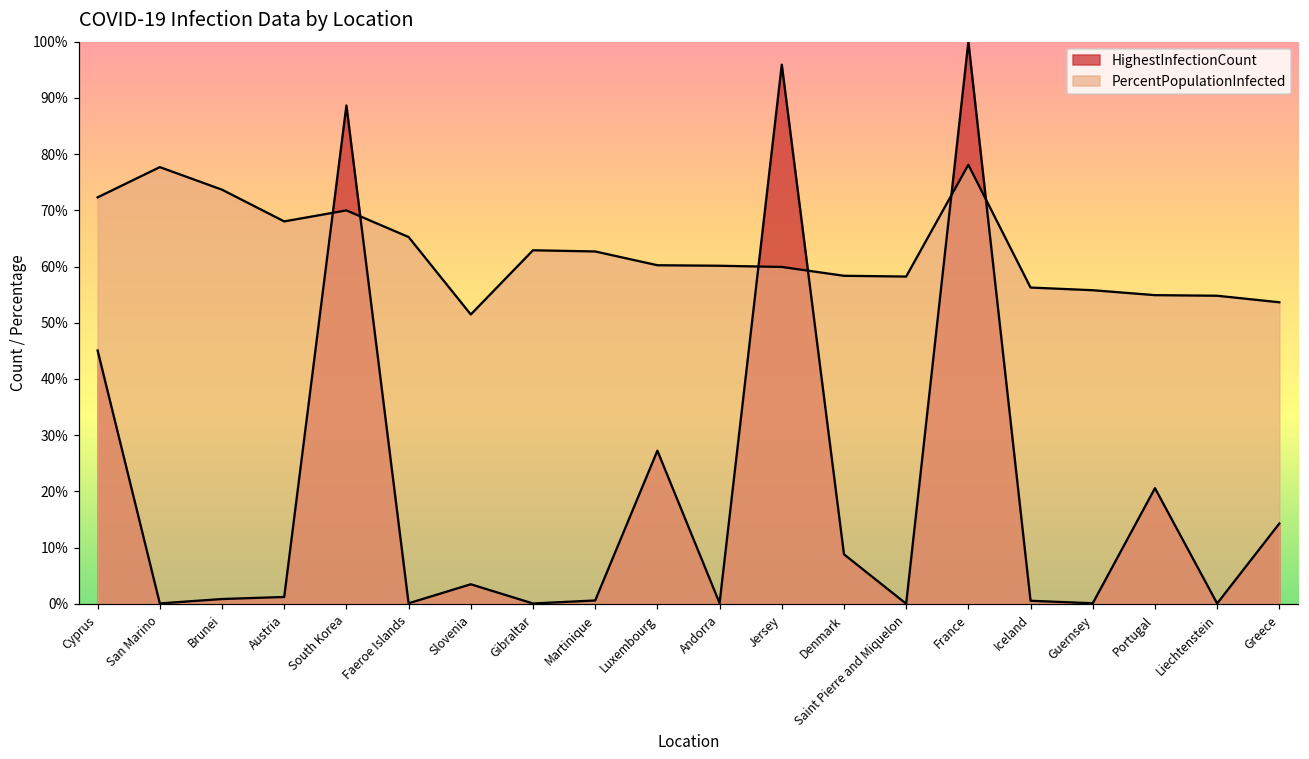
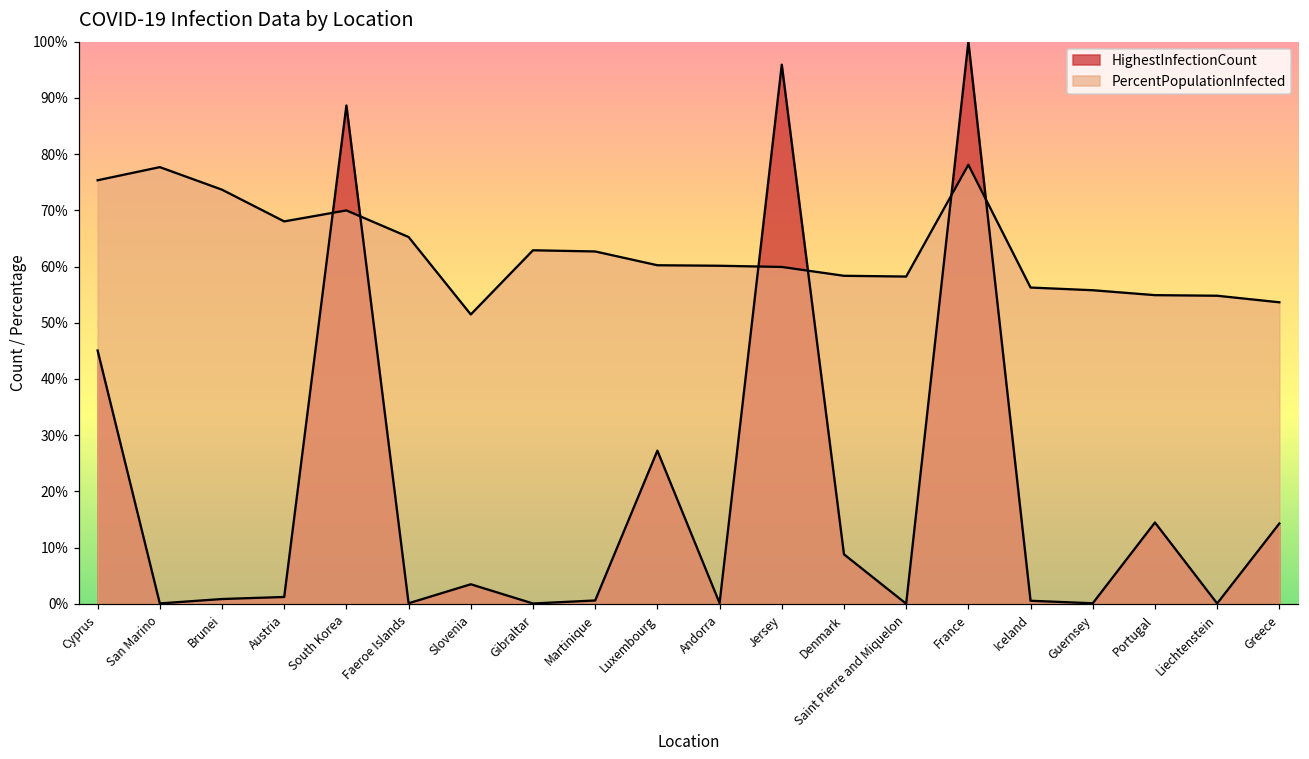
  {
    "HighestInfectionCount": {
      "Cyprus": "45%",
      "San Marino": "0%",
      "Brunei": "1%",
      "Austria": "1%",
      "South Korea": "89%",
      "Faeroe Islands": "0%",
      "Slovenia": "3%",
      "Gibraltar": "0%",
      "Martinique": "1%",
      "Luxembourg": "27%",
      "Andorra": "0%",
      "Jersey": "96%",
      "Denmark": "9%",
      "Saint Pierre and Miquelon": "0%",
      "France": "100%",
      "Iceland": "1%",
      "Guernsey": "0%",
-     "Portugal": "21%",
+     "Portugal": "14%",
      "Liechtenstein": "0%",
      "Greece": "14%"
    },
    "PercentPopulationInfected": {
-     "Cyprus": "72%",
+     "Cyprus": "75%",
      "San Marino": "78%",
      "Brunei": "74%",
      "Austria": "68%",
      "South Korea": "70%",
      "Faeroe Islands": "65%",
      "Slovenia": "51%",
      "Gibraltar": "63%",
      "Martinique": "63%",
      "Luxembourg": "60%",
      "Andorra": "60%",
      "Jersey": "60%",
      "Denmark": "58%",
      "Saint Pierre and Miquelon": "58%",
      "France": "78%",
      "Iceland": "56%",
      "Guernsey": "56%",
      "Portugal": "55%",
      "Liechtenstein": "55%",
      "Greece": "54%"
    }
  }
